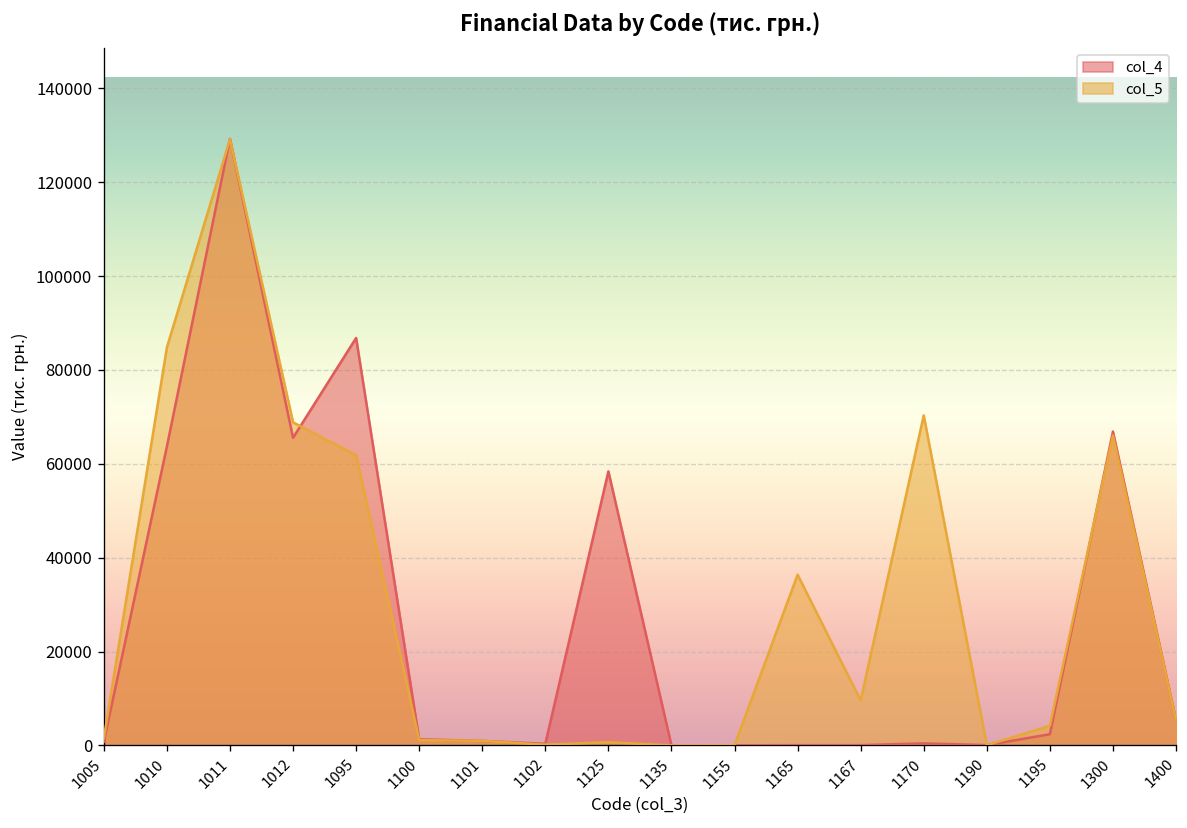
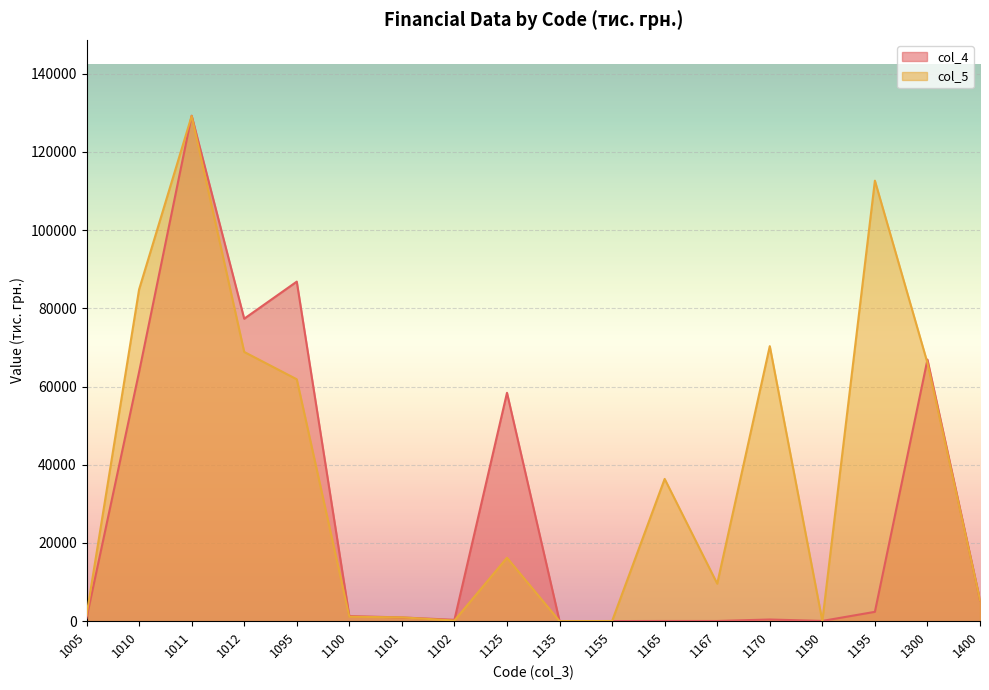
  {
    "col_4": {
      "1005": 1000,
      "1010": 64000,
-     "1012": 66000,
+     "1012": 77000,
      "1095": 87000,
      "1125": 58000,
      "1165": 0,
      "1167": 0,
      "1170": 0,
      "1195": 2000,
      "1300": 67000
    },
    "col_5": {
      "1005": 2000,
      "1010": 85000,
      "1012": 69000,
      "1095": 62000,
-     "1125": 1000,
+     "1125": 16000,
      "1165": 36000,
      "1167": 10000,
      "1170": 70000,
-     "1195": 4000,
+     "1195": 113000,
      "1300": 66000
    }
  }
